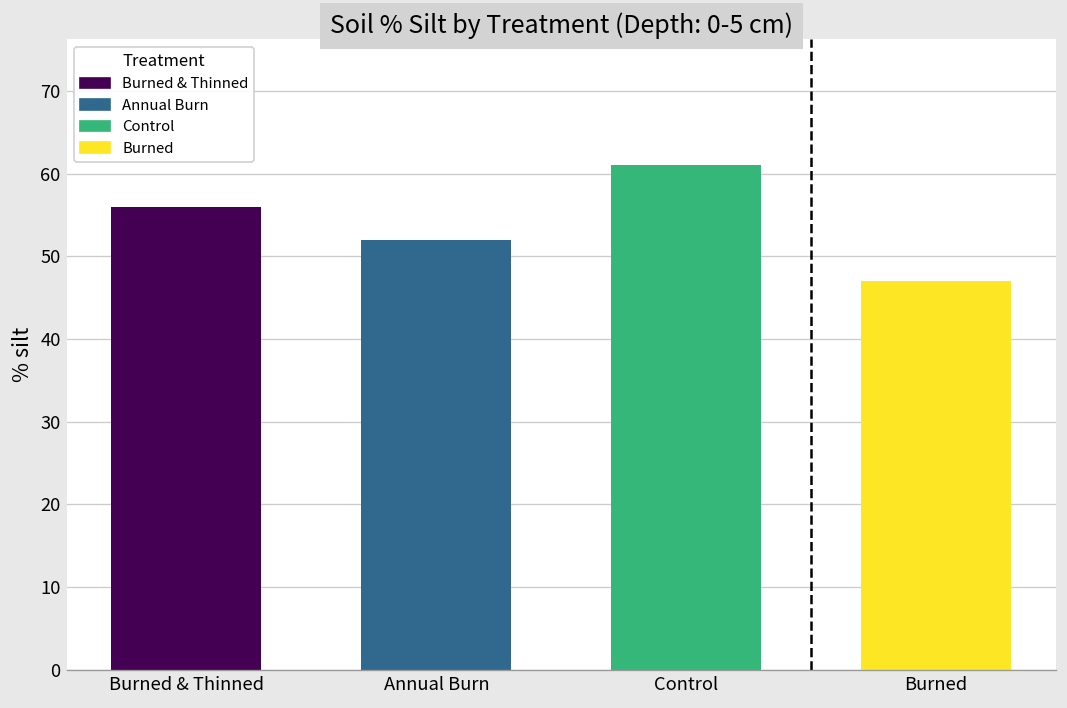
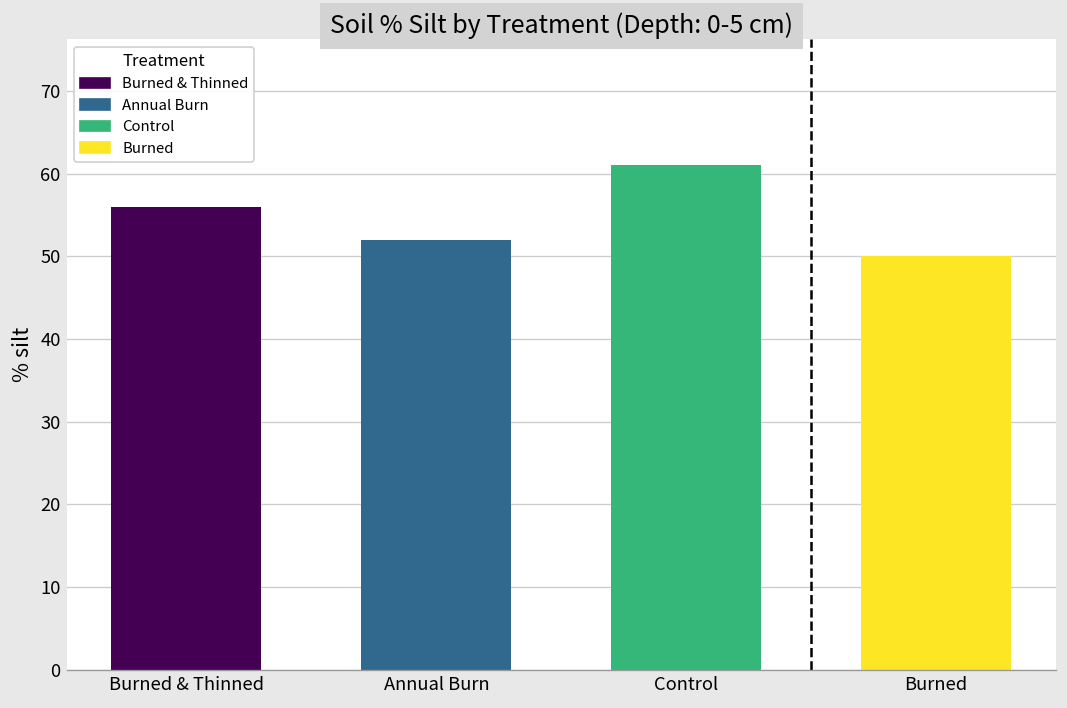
  {
    "Burned & Thinned": 56,
    "Annual Burn": 52,
    "Control": 61,
-   "Burned": 47
+   "Burned": 50
  }
